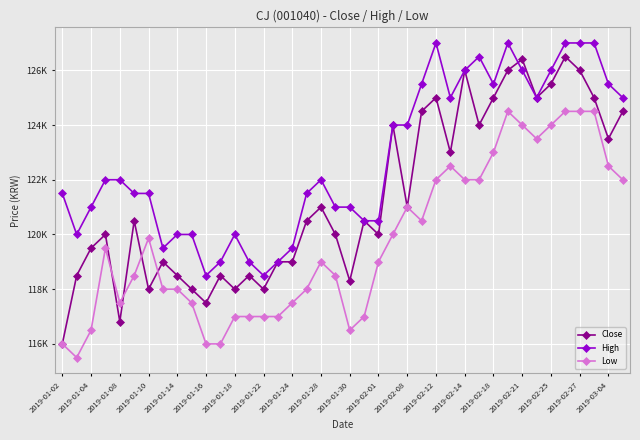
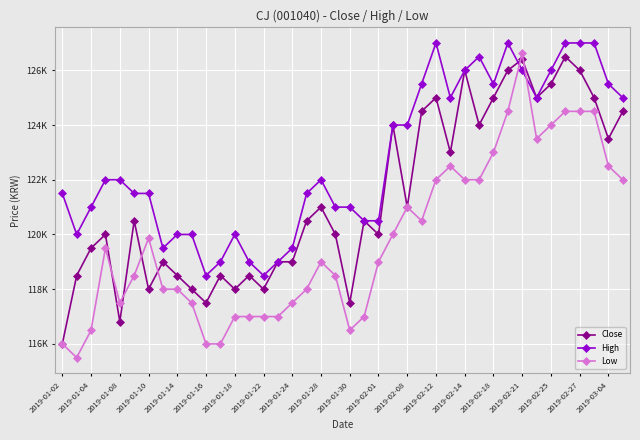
  {
    "Close": {
      "2019-01-04": 119500,
      "2019-01-08": 116800,
      "2019-01-10": 118000,
      "2019-01-14": 118500,
      "2019-01-16": 117500,
      "2019-01-18": 118000,
      "2019-01-22": 118000,
      "2019-01-24": 119000,
      "2019-01-28": 121000,
-     "2019-01-30": 118300,
+     "2019-01-30": 117500,
      "2019-02-01": 120000,
      "2019-02-12": 125000,
      "2019-02-18": 125000,
      "2019-02-21": 126400,
      "2019-02-25": 125500,
      "2019-02-27": 126000,
      "2019-03-04": 123500
    },
    "High": {
      "2019-01-02": 121500,
      "2019-01-04": 121000,
      "2019-01-08": 122000,
      "2019-01-10": 121500,
      "2019-01-14": 120000,
      "2019-01-16": 118500,
      "2019-01-18": 120000,
      "2019-01-22": 118500,
      "2019-01-24": 119500,
      "2019-01-28": 122000,
      "2019-01-30": 121000,
      "2019-02-01": 120500,
      "2019-02-08": 124000,
      "2019-02-12": 127000,
      "2019-02-18": 125500,
      "2019-02-21": 126000,
      "2019-02-25": 126000,
      "2019-02-27": 127000,
      "2019-03-04": 125500
    },
    "Low": {
      "2019-01-04": 116500,
      "2019-01-08": 117500,
      "2019-01-10": 119900,
      "2019-01-14": 118000,
      "2019-01-16": 116000,
      "2019-01-18": 117000,
      "2019-01-22": 117000,
      "2019-01-24": 117500,
      "2019-01-28": 119000,
      "2019-01-30": 116500,
      "2019-02-01": 119000,
      "2019-02-12": 122000,
      "2019-02-14": 122000,
      "2019-02-18": 123000,
-     "2019-02-21": 124000,
+     "2019-02-21": 126600,
      "2019-02-25": 124000,
      "2019-02-27": 124500,
      "2019-03-04": 122500
    }
  }
